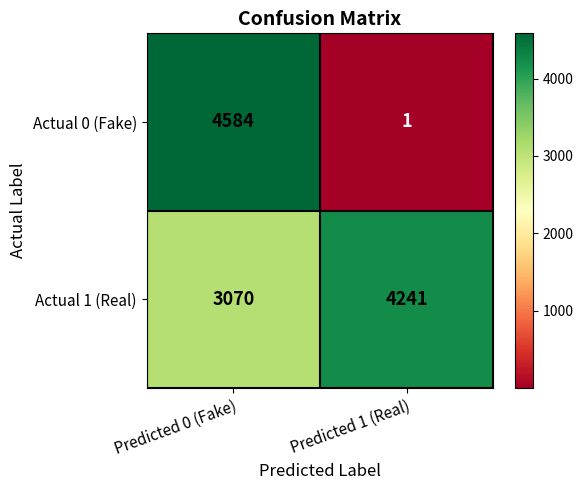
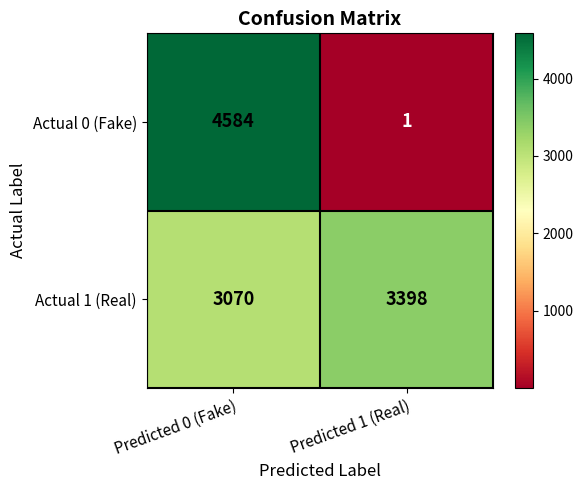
  {
    "Actual 0 (Fake)": {
      "Predicted 0 (Fake)": 4584,
      "Predicted 1 (Real)": 1
    },
    "Actual 1 (Real)": {
      "Predicted 0 (Fake)": 3070,
-     "Predicted 1 (Real)": 4241
+     "Predicted 1 (Real)": 3398
    }
  }
